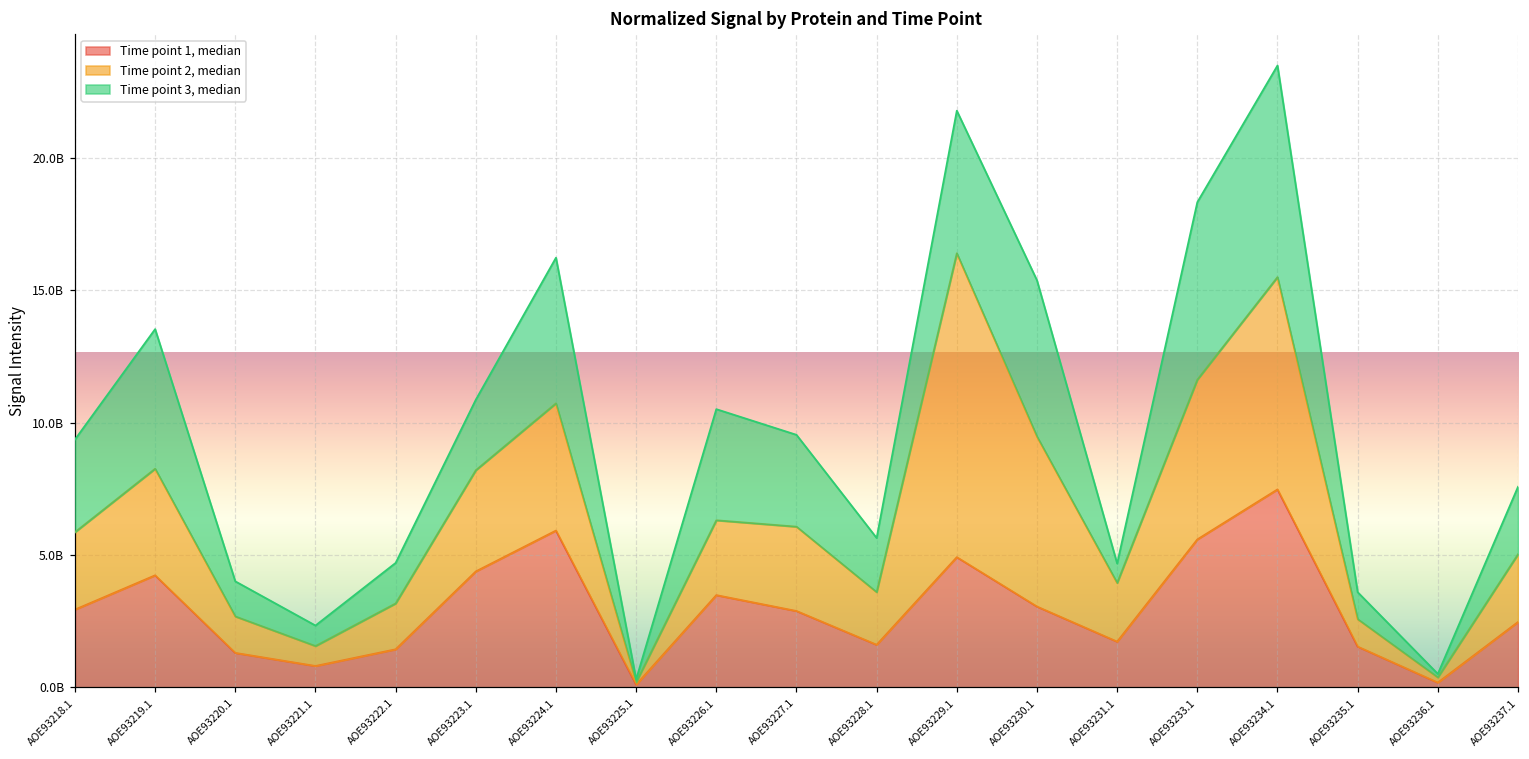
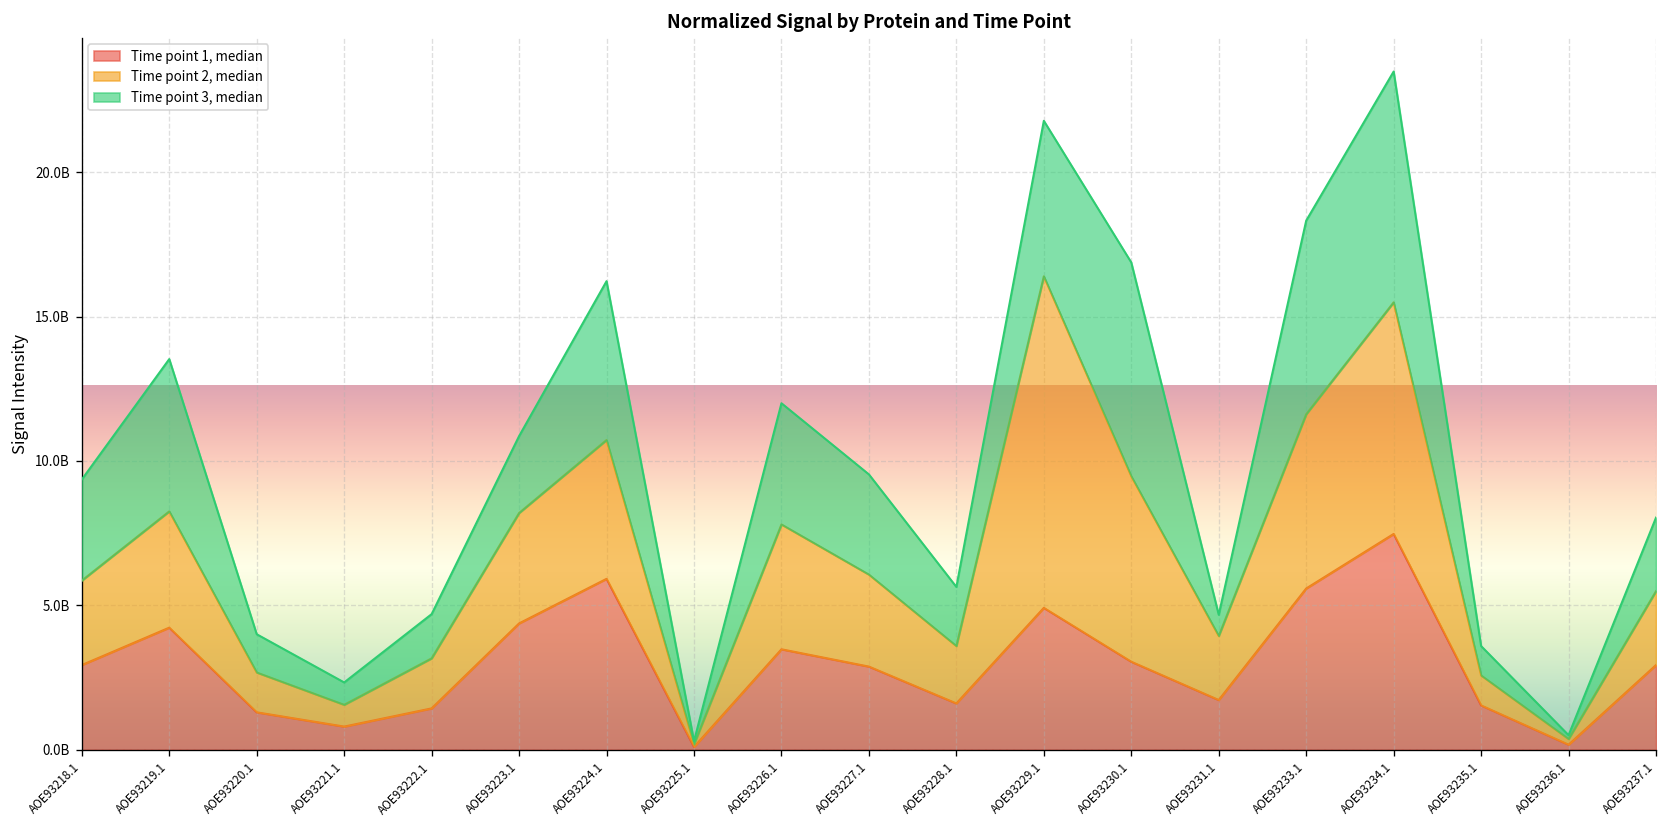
  {
    "Time point 1, median": {
      "AOE93218.1": 2900000000,
      "AOE93219.1": 4200000000,
      "AOE93220.1": 1300000000,
      "AOE93221.1": 800000000,
      "AOE93222.1": 1400000000,
      "AOE93223.1": 4400000000,
      "AOE93224.1": 5900000000,
      "AOE93226.1": 3500000000,
      "AOE93227.1": 2900000000,
      "AOE93228.1": 1600000000,
      "AOE93229.1": 4900000000,
      "AOE93230.1": 3000000000,
      "AOE93231.1": 1700000000,
      "AOE93233.1": 5600000000,
      "AOE93234.1": 7500000000,
      "AOE93235.1": 1500000000,
      "AOE93236.1": 200000000,
-     "AOE93237.1": 2500000000
+     "AOE93237.1": 2900000000
    },
    "Time point 2, median": {
      "AOE93218.1": 2900000000,
      "AOE93219.1": 4000000000,
      "AOE93220.1": 1400000000,
      "AOE93221.1": 800000000,
      "AOE93222.1": 1700000000,
      "AOE93223.1": 3800000000,
      "AOE93224.1": 4800000000,
-     "AOE93226.1": 2800000000,
+     "AOE93226.1": 4300000000,
      "AOE93227.1": 3200000000,
      "AOE93228.1": 2000000000,
      "AOE93229.1": 11500000000,
      "AOE93230.1": 6400000000,
      "AOE93231.1": 2200000000,
      "AOE93233.1": 6000000000,
      "AOE93234.1": 8000000000,
      "AOE93235.1": 1000000000,
      "AOE93236.1": 200000000,
      "AOE93237.1": 2600000000
    },
    "Time point 3, median": {
      "AOE93218.1": 3500000000,
      "AOE93219.1": 5300000000,
      "AOE93220.1": 1300000000,
      "AOE93221.1": 800000000,
      "AOE93222.1": 1500000000,
      "AOE93223.1": 2700000000,
      "AOE93224.1": 5500000000,
      "AOE93225.1": 100000000,
      "AOE93226.1": 4200000000,
      "AOE93227.1": 3500000000,
      "AOE93228.1": 2000000000,
      "AOE93229.1": 5400000000,
-     "AOE93230.1": 5900000000,
+     "AOE93230.1": 7400000000,
      "AOE93231.1": 700000000,
      "AOE93233.1": 6700000000,
      "AOE93234.1": 8000000000,
      "AOE93235.1": 1000000000,
      "AOE93236.1": 100000000,
      "AOE93237.1": 2500000000
    }
  }
